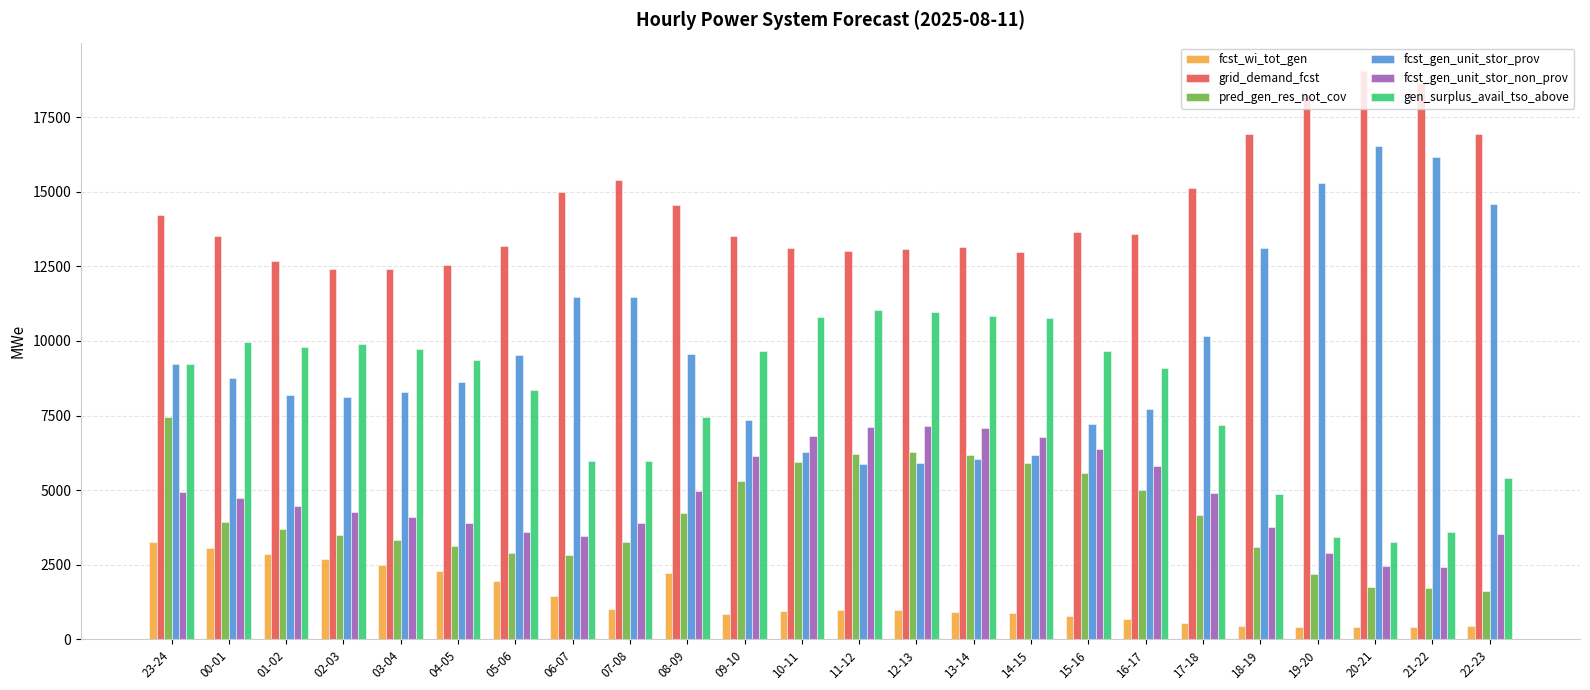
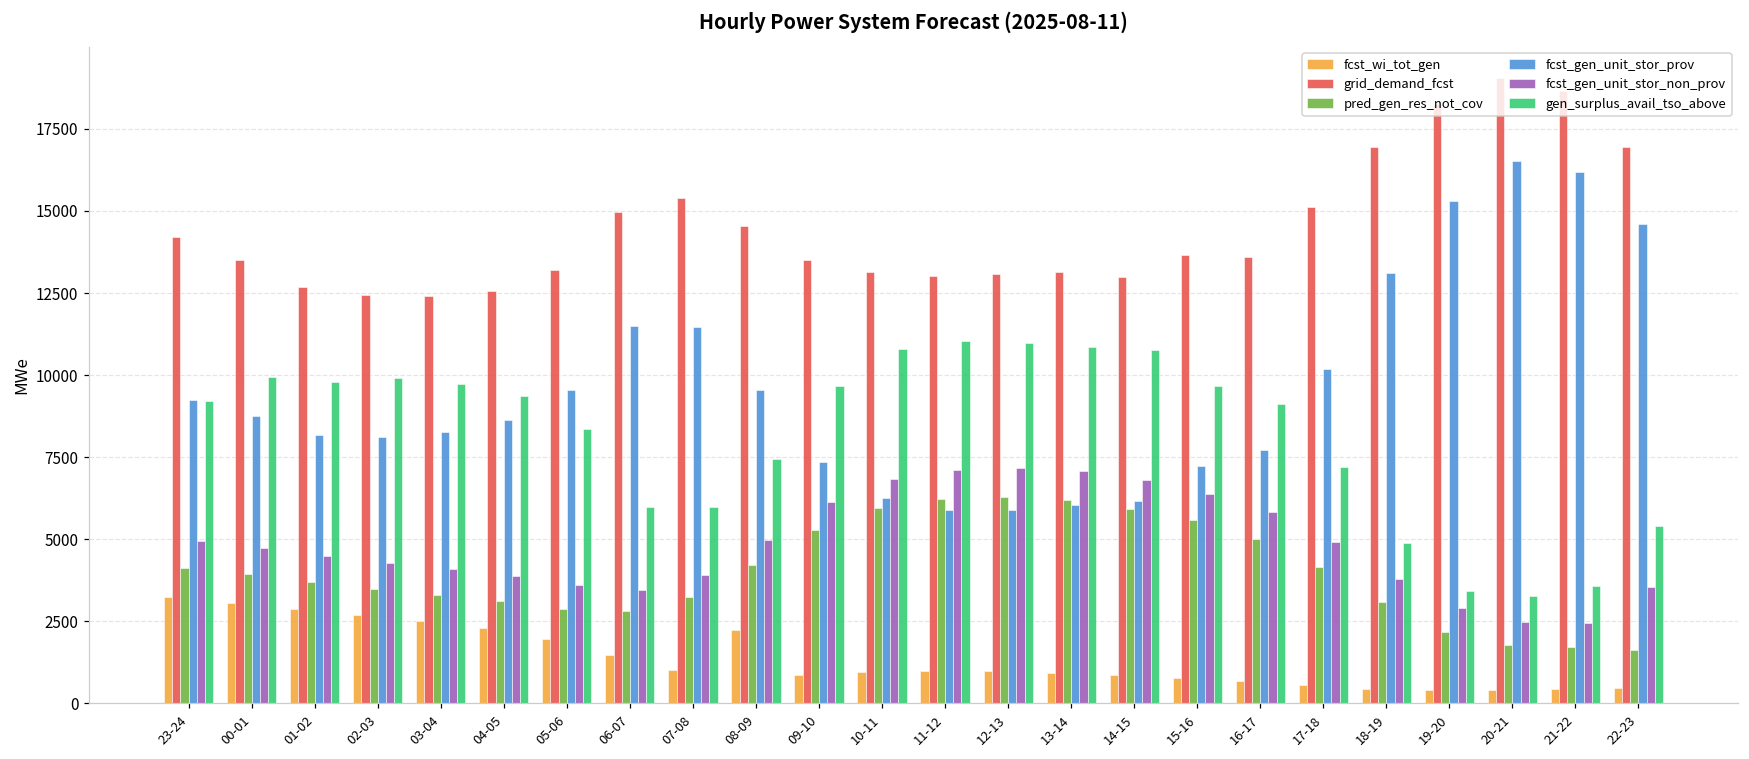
  {
    "fcst_wi_tot_gen": {
      "23-24": 3300,
      "00-01": 3100,
      "01-02": 2900,
      "02-03": 2700,
      "03-04": 2500,
      "04-05": 2300,
      "05-06": 2000,
      "06-07": 1500,
      "07-08": 1000,
      "08-09": 2200,
      "09-10": 900,
      "10-11": 900,
      "11-12": 1000,
      "12-13": 1000,
      "13-14": 900,
      "14-15": 900,
      "15-16": 800,
      "16-17": 700,
      "17-18": 600,
      "18-19": 500,
      "19-20": 400,
      "20-21": 400,
      "21-22": 400,
      "22-23": 500
    },
    "grid_demand_fcst": {
      "23-24": 14200,
      "00-01": 13500,
      "01-02": 12700,
      "02-03": 12400,
      "03-04": 12400,
      "04-05": 12600,
      "05-06": 13200,
      "06-07": 15000,
      "07-08": 15400,
      "08-09": 14500,
      "09-10": 13500,
      "10-11": 13100,
      "11-12": 13000,
      "12-13": 13100,
      "13-14": 13100,
      "14-15": 13000,
      "15-16": 13700,
      "16-17": 13600,
      "17-18": 15100,
      "18-19": 16900,
      "22-23": 16900
    },
    "pred_gen_res_not_cov": {
-     "23-24": 7500,
+     "23-24": 4100,
      "00-01": 3900,
      "01-02": 3700,
      "02-03": 3500,
      "03-04": 3300,
      "04-05": 3100,
      "05-06": 2900,
      "06-07": 2800,
      "07-08": 3200,
      "08-09": 4200,
      "09-10": 5300,
      "10-11": 6000,
      "11-12": 6200,
      "12-13": 6300,
      "13-14": 6200,
      "14-15": 5900,
      "15-16": 5600,
      "16-17": 5000,
      "17-18": 4200,
      "18-19": 3100,
      "19-20": 2200,
      "20-21": 1800,
      "21-22": 1700,
      "22-23": 1600
    },
    "fcst_gen_unit_stor_prov": {
      "23-24": 9200,
      "00-01": 8700,
      "01-02": 8200,
      "02-03": 8100,
      "03-04": 8300,
      "04-05": 8600,
      "05-06": 9500,
      "06-07": 11500,
      "07-08": 11500,
      "08-09": 9600,
      "09-10": 7300,
      "10-11": 6300,
      "11-12": 5900,
      "12-13": 5900,
      "13-14": 6000,
      "14-15": 6200,
      "15-16": 7200,
      "16-17": 7700,
      "17-18": 10200,
      "18-19": 13100,
      "19-20": 15300,
      "20-21": 16500,
      "21-22": 16200,
      "22-23": 14600
    },
    "fcst_gen_unit_stor_non_prov": {
      "23-24": 4900,
      "00-01": 4700,
      "01-02": 4500,
      "02-03": 4300,
      "03-04": 4100,
      "04-05": 3900,
      "05-06": 3600,
      "06-07": 3500,
      "07-08": 3900,
      "08-09": 5000,
      "09-10": 6100,
      "10-11": 6800,
      "11-12": 7100,
      "12-13": 7200,
      "13-14": 7100,
      "14-15": 6800,
      "15-16": 6400,
      "16-17": 5800,
      "17-18": 4900,
      "18-19": 3800,
      "19-20": 2900,
      "20-21": 2500,
      "21-22": 2400,
      "22-23": 3500
    },
    "gen_surplus_avail_tso_above": {
      "23-24": 9200,
      "00-01": 10000,
      "01-02": 9800,
      "02-03": 9900,
      "03-04": 9700,
      "04-05": 9400,
      "05-06": 8300,
      "06-07": 6000,
      "07-08": 6000,
      "08-09": 7500,
      "09-10": 9700,
      "10-11": 10800,
      "11-12": 11000,
      "12-13": 11000,
      "13-14": 10800,
      "14-15": 10800,
      "15-16": 9700,
      "16-17": 9100,
      "17-18": 7200,
      "18-19": 4900,
      "19-20": 3400,
      "20-21": 3300,
      "21-22": 3600,
      "22-23": 5400
    }
  }
